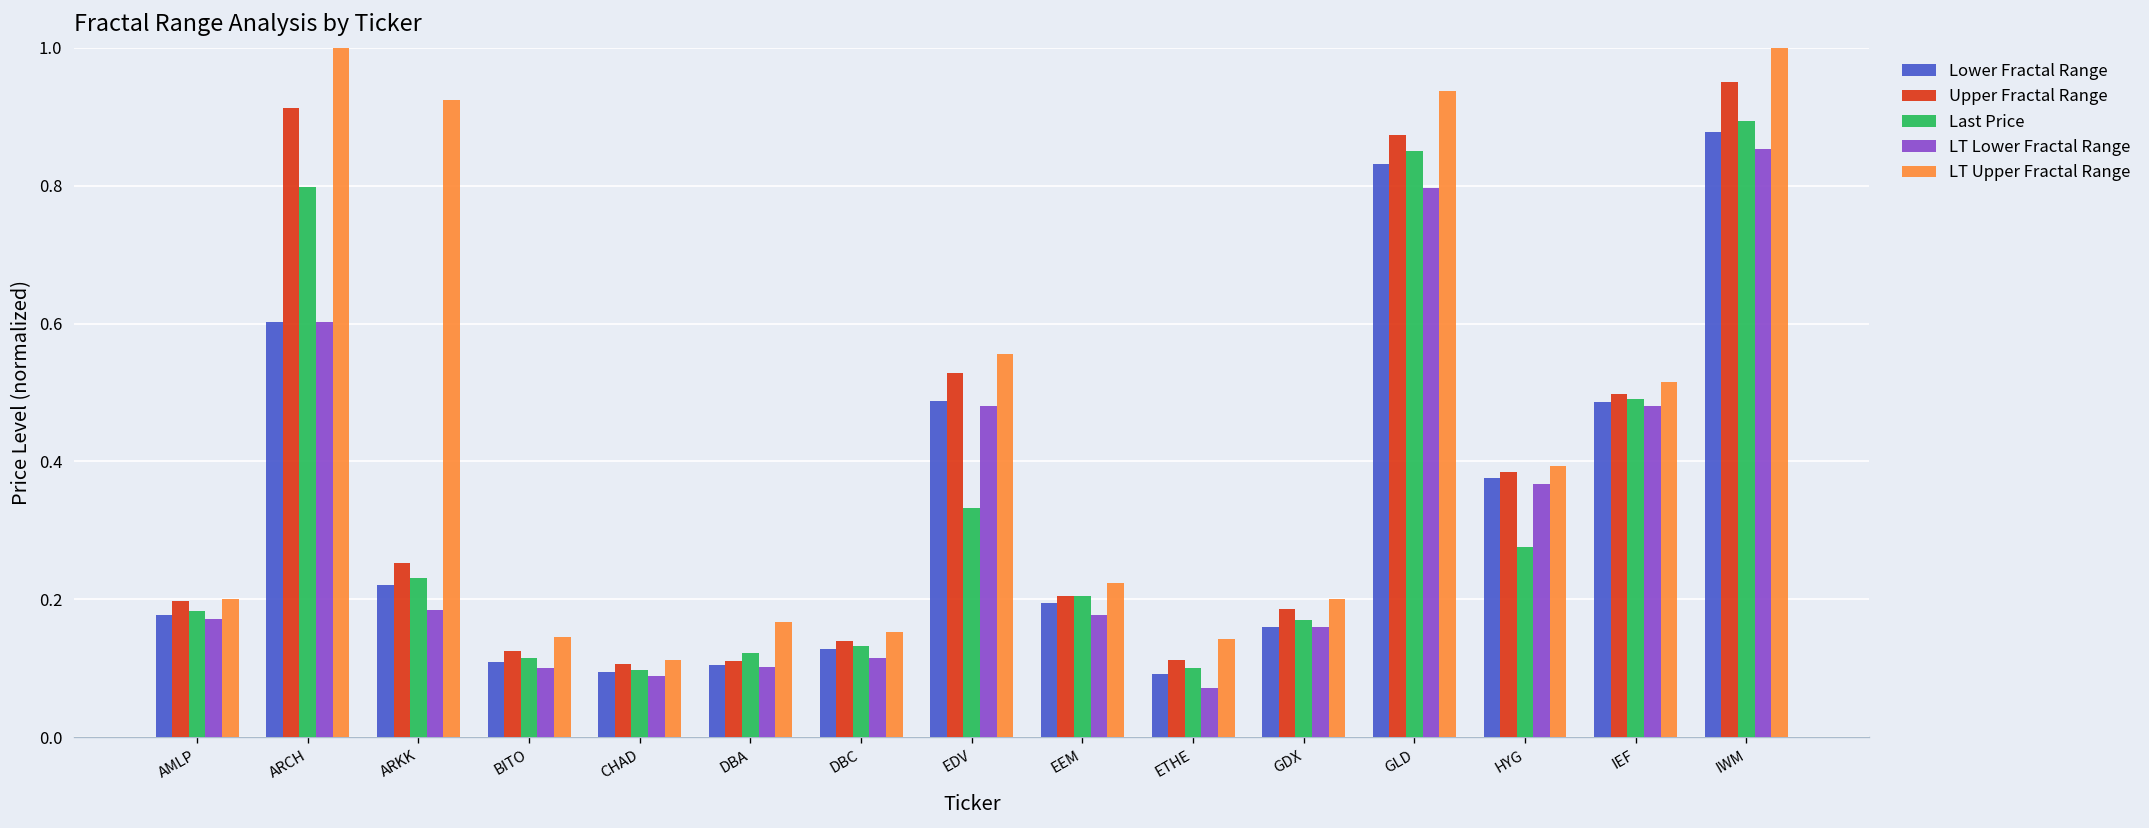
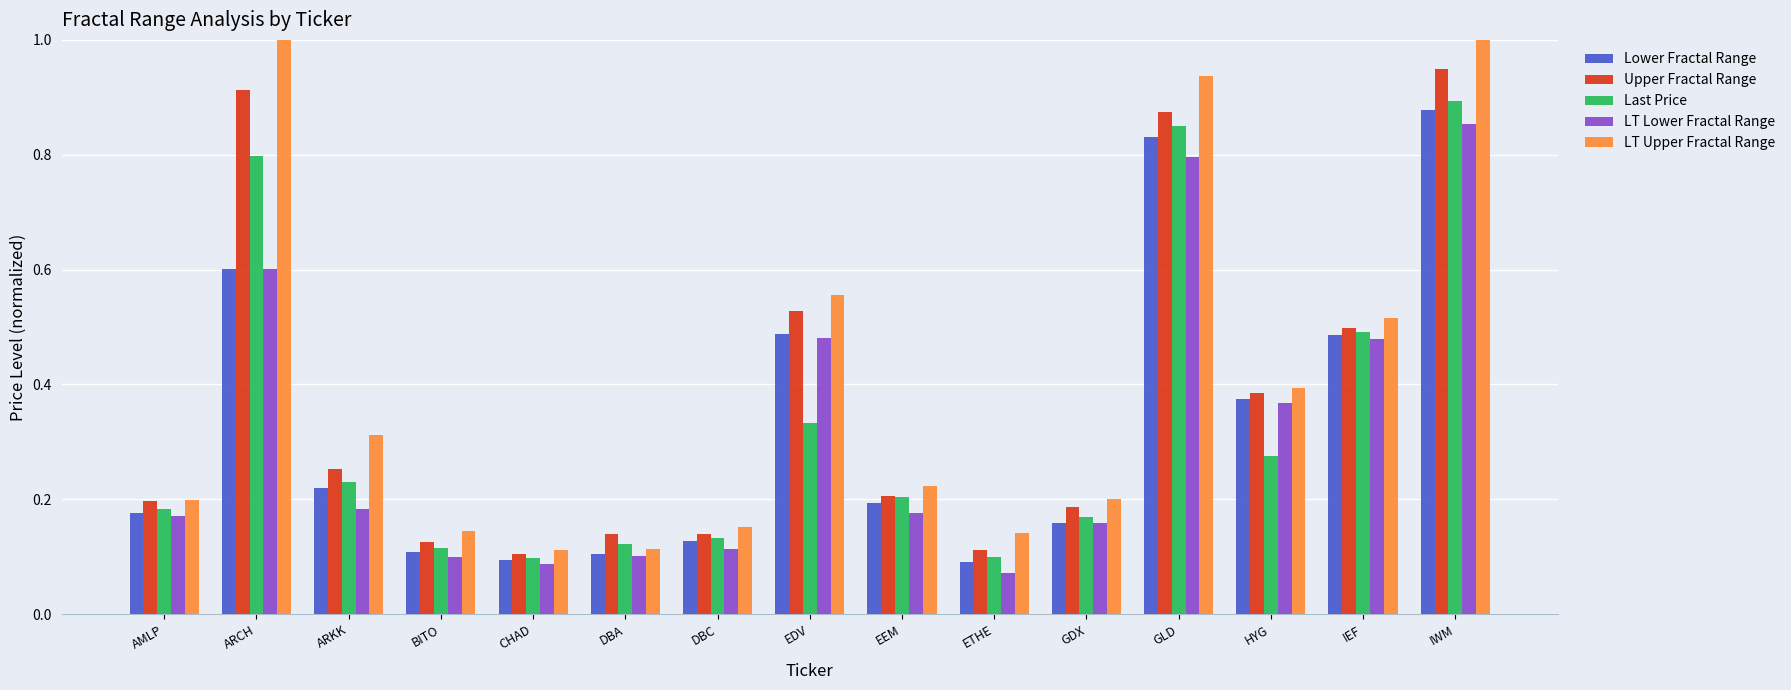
  {
    "Lower Fractal Range": {
      "AMLP": 0.18,
      "ARCH": 0.60,
      "ARKK": 0.22,
      "BITO": 0.11,
      "CHAD": 0.10,
      "DBA": 0.10,
      "DBC": 0.13,
      "EDV": 0.49,
      "EEM": 0.19,
      "ETHE": 0.09,
      "GDX": 0.16,
      "GLD": 0.83,
      "HYG": 0.38,
      "IEF": 0.49,
      "IWM": 0.88
    },
    "Upper Fractal Range": {
      "AMLP": 0.20,
      "ARCH": 0.91,
      "ARKK": 0.25,
      "BITO": 0.13,
      "CHAD": 0.11,
-     "DBA": 0.11,
+     "DBA": 0.14,
      "DBC": 0.14,
      "EDV": 0.53,
      "EEM": 0.21,
      "ETHE": 0.11,
      "GDX": 0.19,
      "GLD": 0.87,
      "HYG": 0.38,
      "IEF": 0.50,
      "IWM": 0.95
    },
    "Last Price": {
      "AMLP": 0.18,
      "ARCH": 0.80,
      "ARKK": 0.23,
      "BITO": 0.11,
      "CHAD": 0.10,
      "DBA": 0.12,
      "DBC": 0.13,
      "EDV": 0.33,
      "EEM": 0.20,
      "ETHE": 0.10,
      "GDX": 0.17,
      "GLD": 0.85,
      "HYG": 0.28,
      "IEF": 0.49,
      "IWM": 0.89
    },
    "LT Lower Fractal Range": {
      "AMLP": 0.17,
      "ARCH": 0.60,
      "ARKK": 0.18,
      "BITO": 0.10,
      "CHAD": 0.09,
      "DBA": 0.10,
      "DBC": 0.11,
      "EDV": 0.48,
      "EEM": 0.18,
      "ETHE": 0.07,
      "GDX": 0.16,
      "GLD": 0.80,
      "HYG": 0.37,
      "IEF": 0.48,
      "IWM": 0.85
    },
    "LT Upper Fractal Range": {
      "AMLP": 0.20,
      "ARCH": 1.00,
-     "ARKK": 0.92,
+     "ARKK": 0.31,
      "BITO": 0.15,
      "CHAD": 0.11,
-     "DBA": 0.17,
+     "DBA": 0.11,
      "DBC": 0.15,
      "EDV": 0.56,
      "EEM": 0.22,
      "ETHE": 0.14,
      "GDX": 0.20,
      "GLD": 0.94,
      "HYG": 0.39,
      "IEF": 0.52,
      "IWM": 1.00
    }
  }
